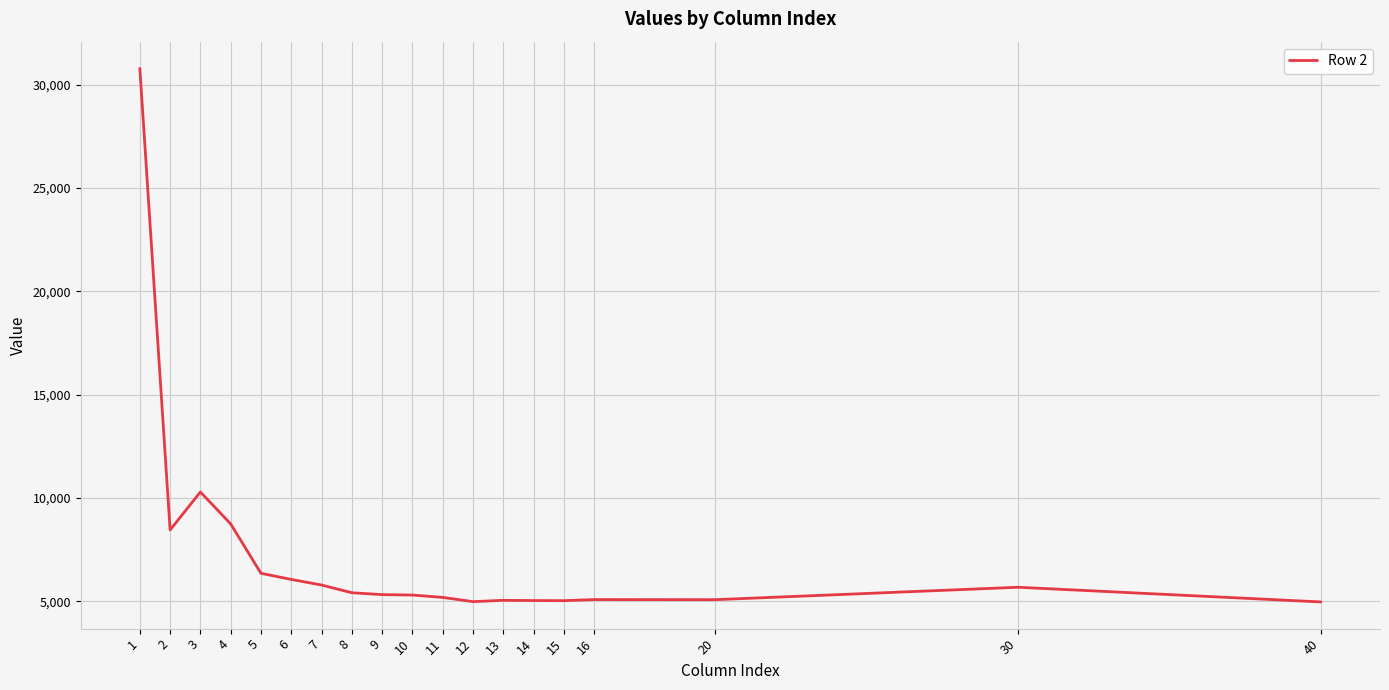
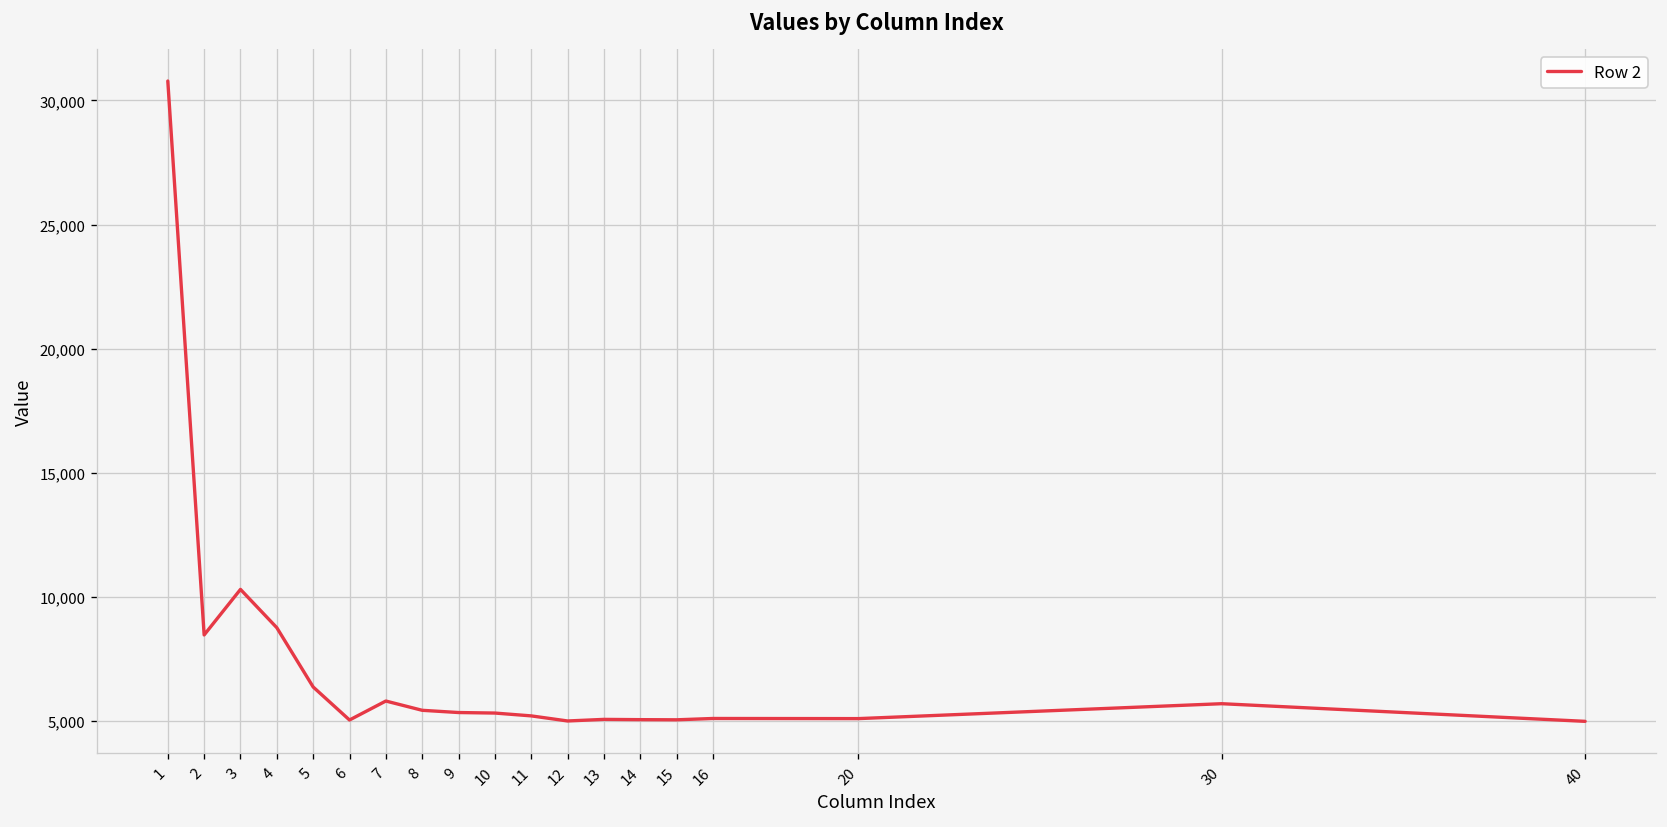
  {
    "1": "30,800",
    "2": "8,500",
    "3": "10,300",
    "4": "8,700",
    "5": "6,400",
-   "6": "6,100",
+   "6": "5,000",
    "7": "5,800",
    "8": "5,400",
    "9": "5,300",
    "10": "5,300",
    "11": "5,200",
    "12": "5,000",
    "13": "5,100",
    "14": "5,000",
    "15": "5,000",
    "16": "5,100",
    "20": "5,100",
    "30": "5,700",
    "40": "5,000"
  }
